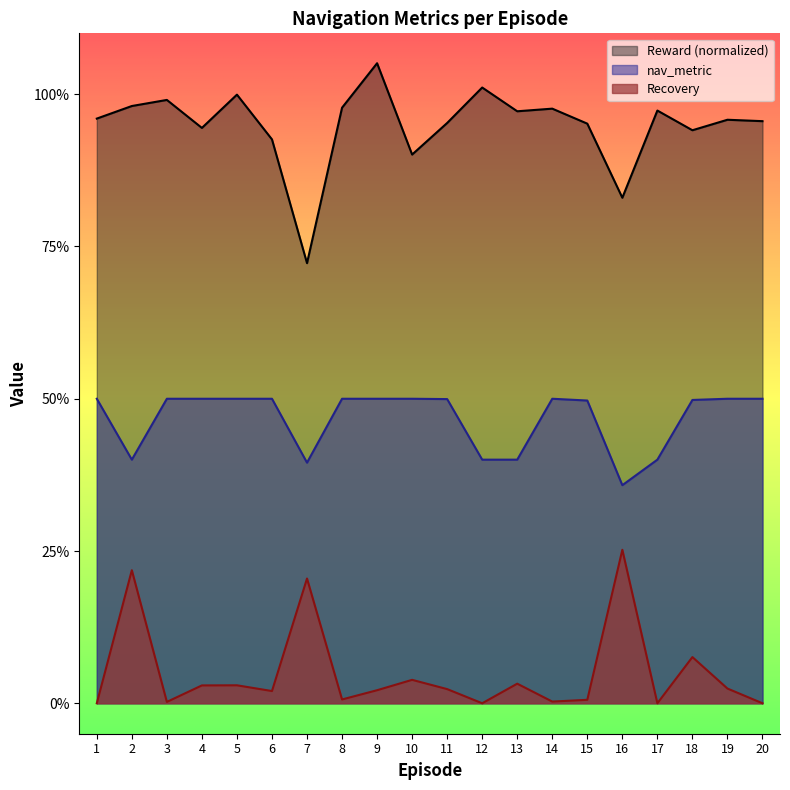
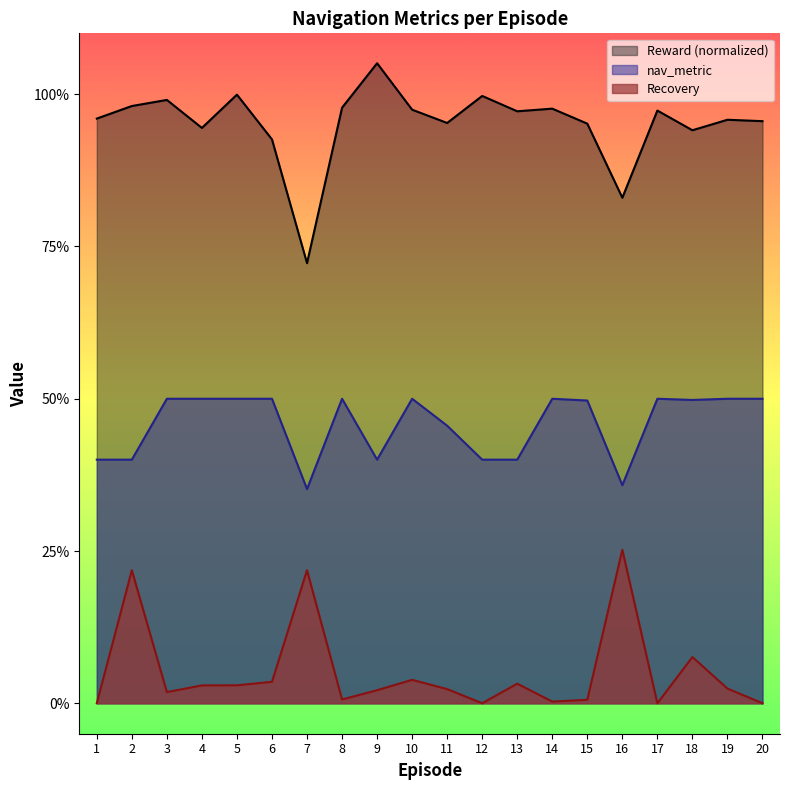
  {
    "Reward (normalized)": {
      "1": "96%",
      "2": "98%",
      "3": "99%",
      "4": "94%",
      "5": "100%",
      "6": "93%",
      "7": "72%",
      "8": "98%",
      "9": "105%",
-     "10": "90%",
+     "10": "97%",
      "11": "95%",
-     "12": "101%",
+     "12": "100%",
      "13": "97%",
      "14": "98%",
      "15": "95%",
      "16": "83%",
      "17": "97%",
      "18": "94%",
      "19": "96%",
      "20": "96%"
    },
    "nav_metric": {
-     "1": "50%",
+     "1": "40%",
      "2": "40%",
      "3": "50%",
      "4": "50%",
      "5": "50%",
      "6": "50%",
-     "7": "40%",
+     "7": "35%",
      "8": "50%",
-     "9": "50%",
+     "9": "40%",
      "10": "50%",
-     "11": "50%",
+     "11": "46%",
      "12": "40%",
      "13": "40%",
      "14": "50%",
      "15": "50%",
      "16": "36%",
-     "17": "40%",
+     "17": "50%",
      "18": "50%",
      "19": "50%",
      "20": "50%"
    },
    "Recovery": {
      "1": "0%",
      "2": "22%",
-     "3": "0%",
+     "3": "2%",
      "4": "3%",
      "5": "3%",
-     "6": "2%",
-     "7": "20%",
+     "6": "4%",
+     "7": "22%",
      "8": "1%",
      "9": "2%",
      "10": "4%",
      "11": "2%",
      "12": "0%",
      "13": "3%",
      "14": "0%",
      "15": "1%",
      "16": "25%",
      "17": "0%",
      "18": "8%",
      "19": "2%",
      "20": "0%"
    }
  }
